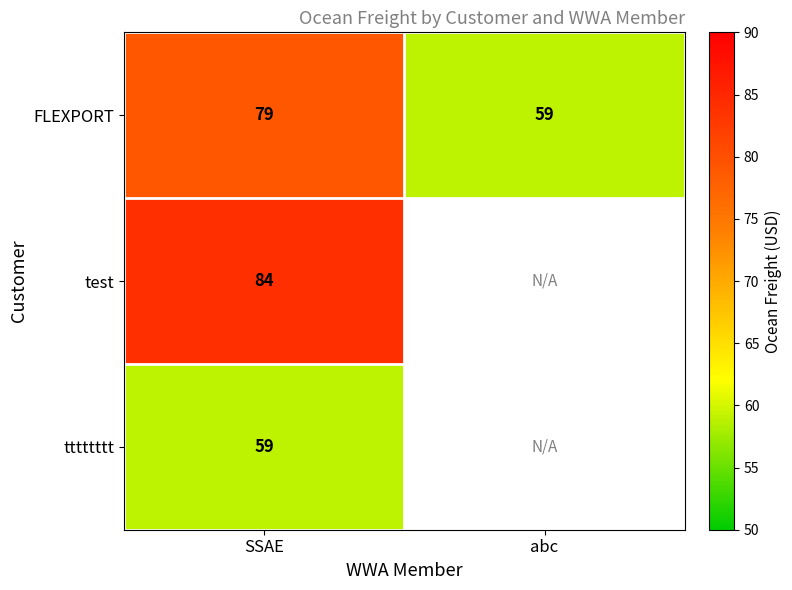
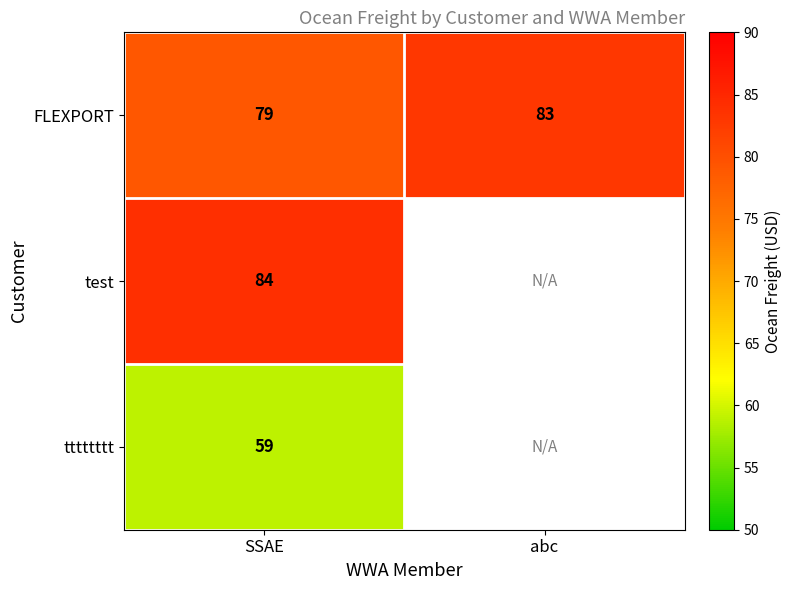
  {
    "FLEXPORT": {
      "SSAE": 79,
-     "abc": 59
+     "abc": 83
    },
    "test": {
      "SSAE": 84
    },
    "tttttttt": {
      "SSAE": 59
    }
  }
